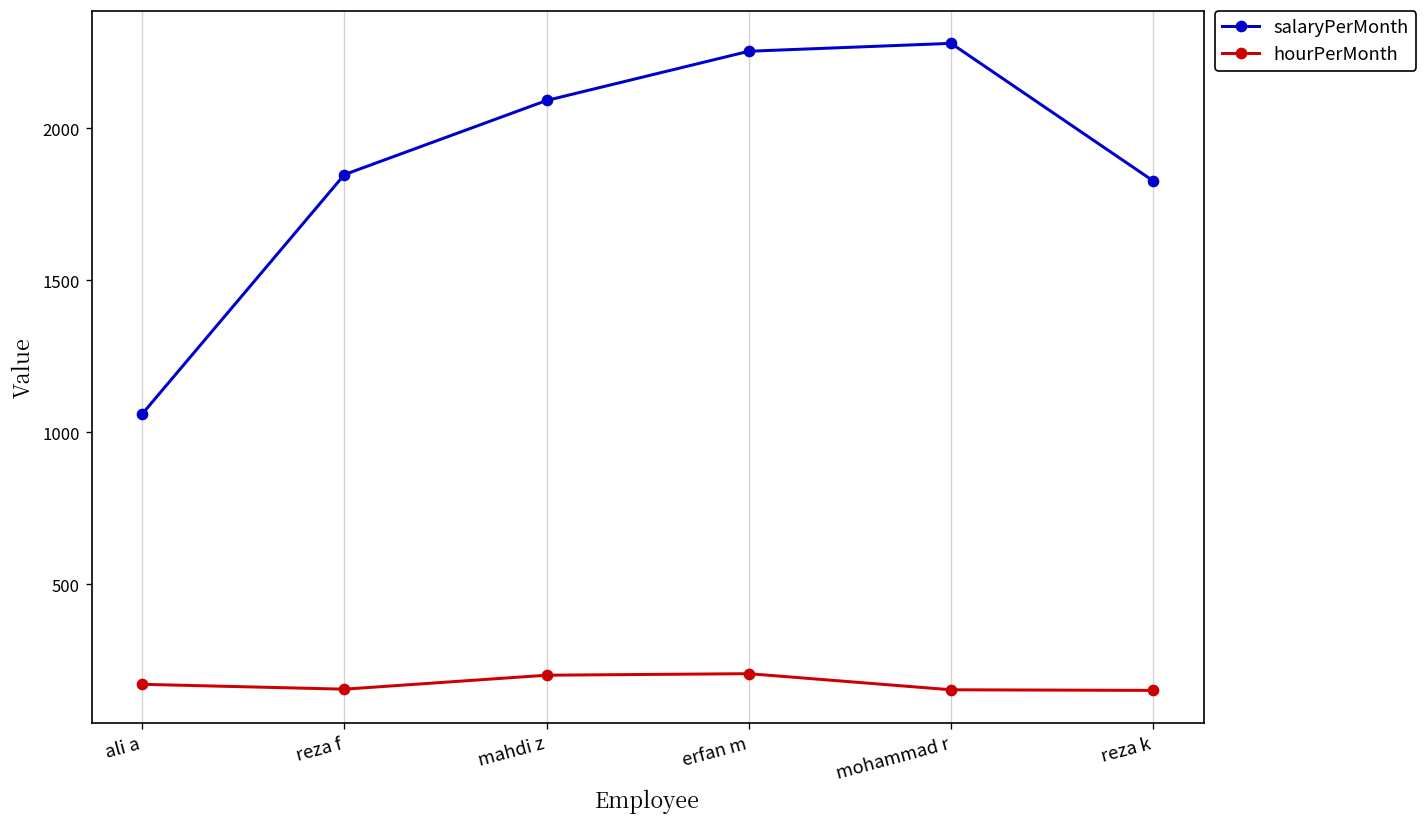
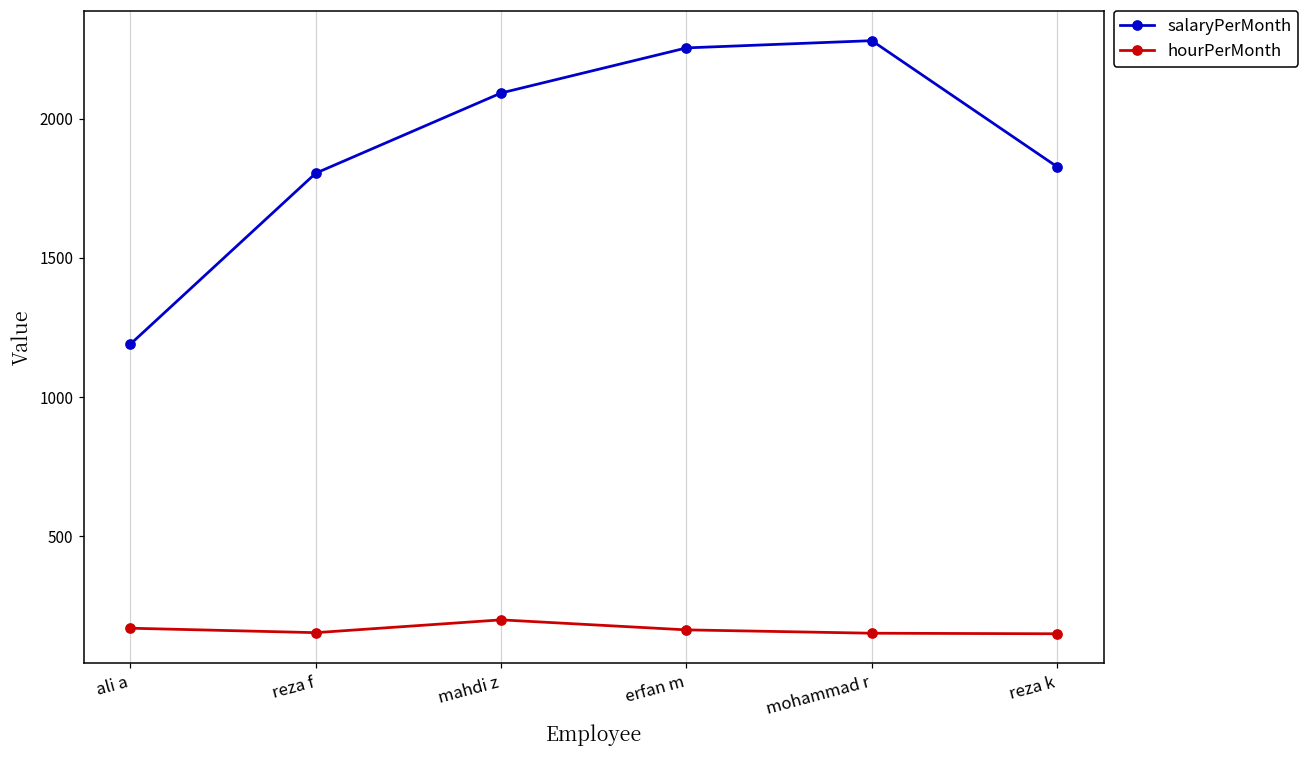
  {
    "salaryPerMonth": {
-     "ali a": 1060,
-     "reza f": 1850,
+     "ali a": 1190,
+     "reza f": 1800,
      "mahdi z": 2090,
      "erfan m": 2250,
      "mohammad r": 2280,
      "reza k": 1830
    },
    "hourPerMonth": {
      "ali a": 170,
      "reza f": 150,
      "mahdi z": 200,
-     "erfan m": 210,
+     "erfan m": 160,
      "mohammad r": 150,
      "reza k": 150
    }
  }
